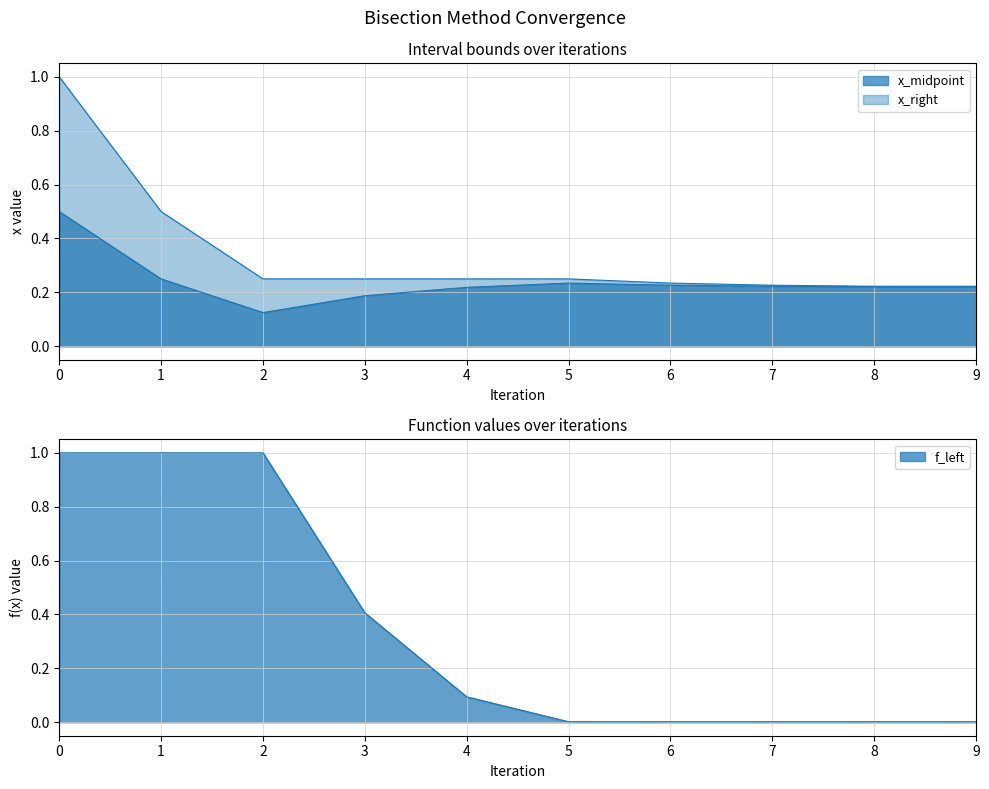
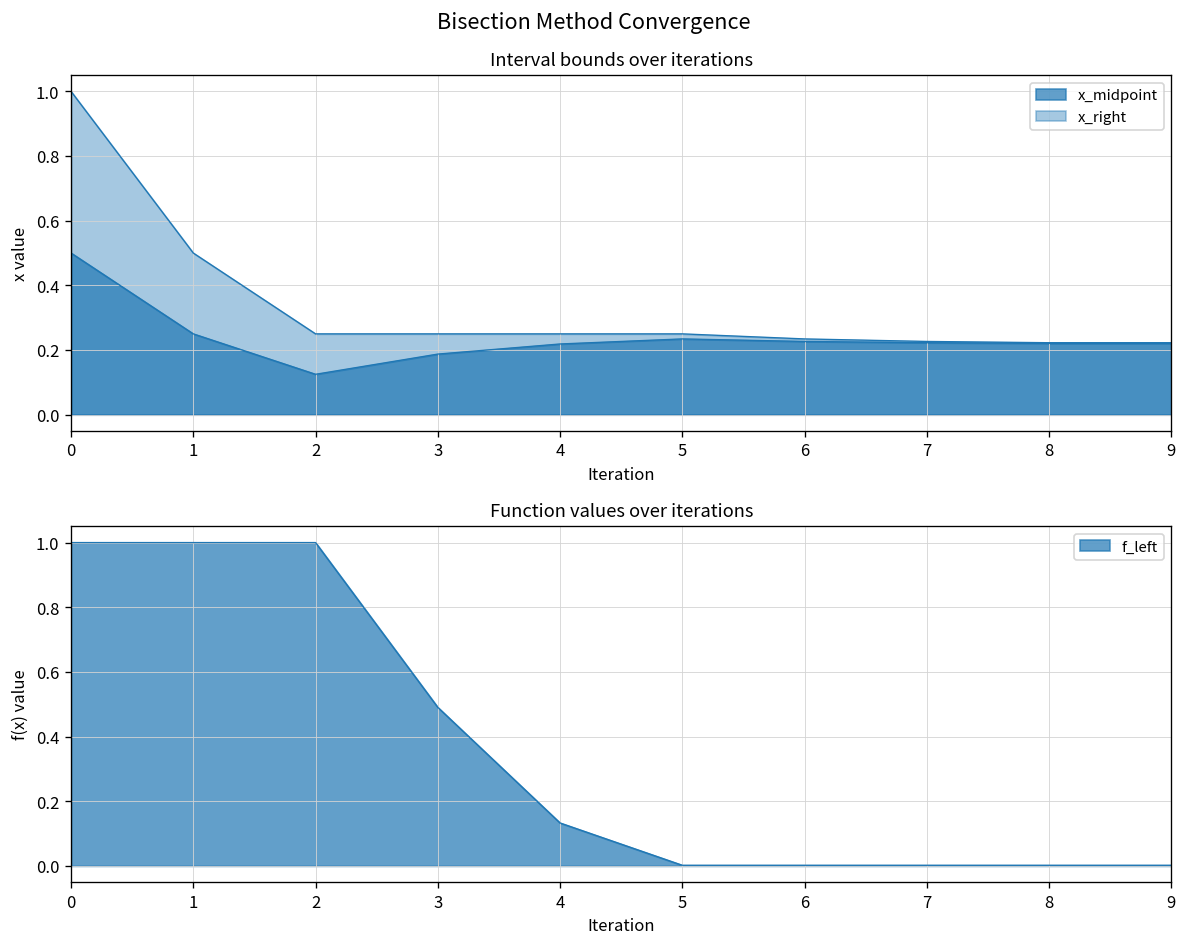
  {
    "Function values over iterations": {
      "0": 1.00,
      "1": 1.00,
      "2": 1.00,
-     "3": 0.41,
-     "4": 0.09,
+     "3": 0.49,
+     "4": 0.13,
      "5": 0.00,
      "6": 0.00,
      "7": 0.00,
      "8": 0.00,
      "9": 0.00
    }
  }
